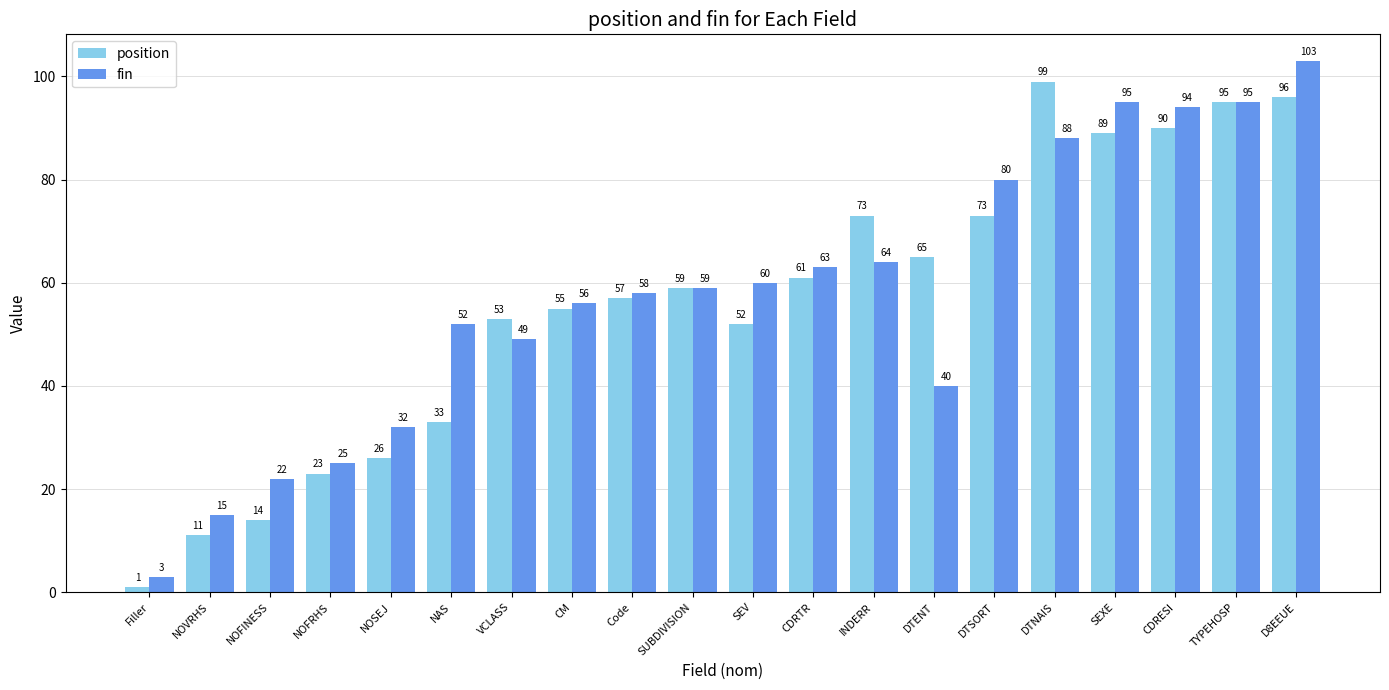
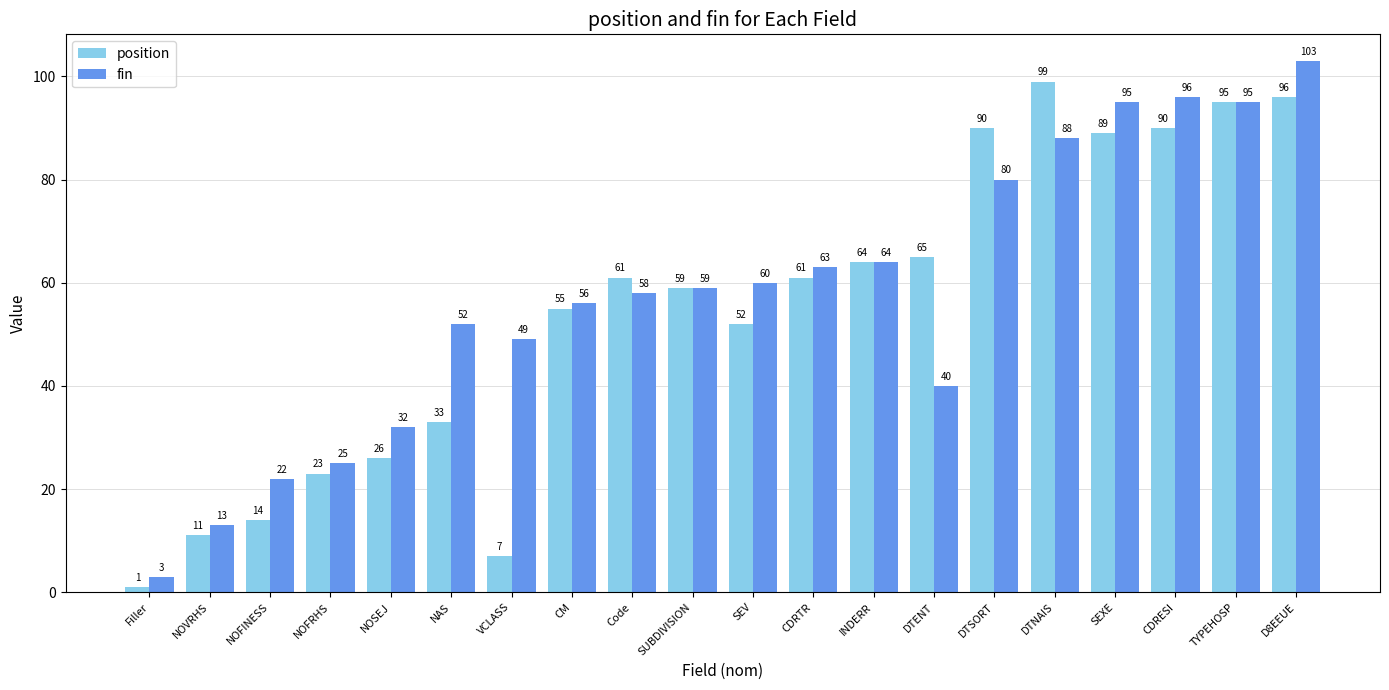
  {
    "position": {
      "Filler": 1,
      "NOVRHS": 11,
      "NOFINESS": 14,
      "NOFRHS": 23,
      "NOSEJ": 26,
      "NAS": 33,
-     "VCLASS": 53,
+     "VCLASS": 7,
      "CM": 55,
-     "Code": 57,
+     "Code": 61,
      "SUBDIVISION": 59,
      "SEV": 52,
      "CDRTR": 61,
-     "INDERR": 73,
+     "INDERR": 64,
      "DTENT": 65,
-     "DTSORT": 73,
+     "DTSORT": 90,
      "DTNAIS": 99,
      "SEXE": 89,
      "CDRESI": 90,
      "TYPEHOSP": 95,
      "D8EEUE": 96
    },
    "fin": {
      "Filler": 3,
-     "NOVRHS": 15,
+     "NOVRHS": 13,
      "NOFINESS": 22,
      "NOFRHS": 25,
      "NOSEJ": 32,
      "NAS": 52,
      "VCLASS": 49,
      "CM": 56,
      "Code": 58,
      "SUBDIVISION": 59,
      "SEV": 60,
      "CDRTR": 63,
      "INDERR": 64,
      "DTENT": 40,
      "DTSORT": 80,
      "DTNAIS": 88,
      "SEXE": 95,
-     "CDRESI": 94,
+     "CDRESI": 96,
      "TYPEHOSP": 95,
      "D8EEUE": 103
    }
  }
